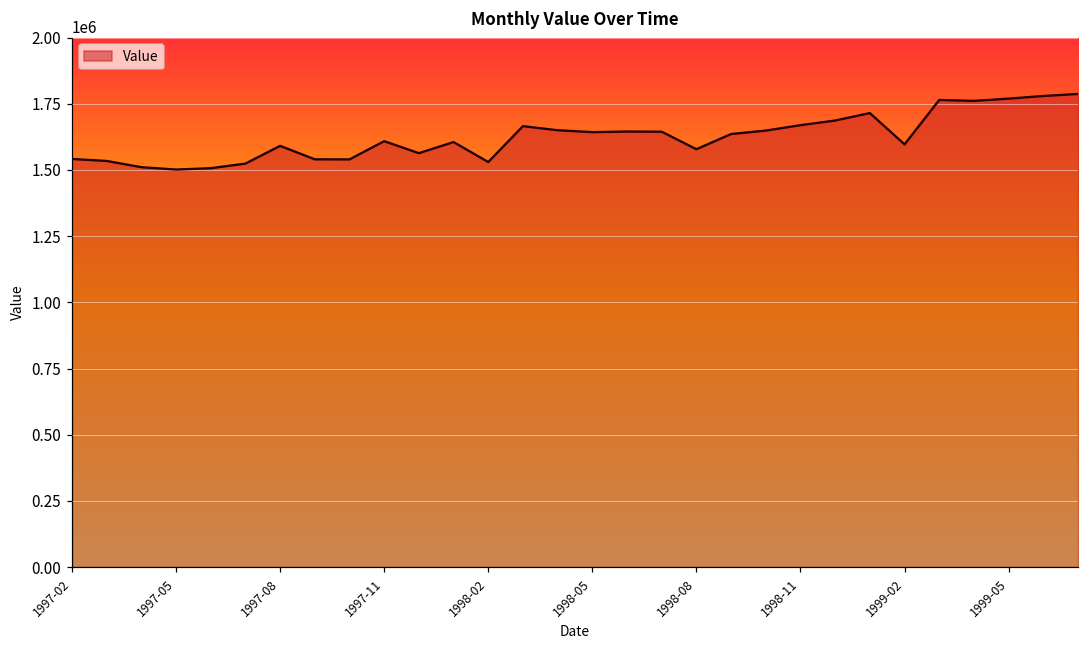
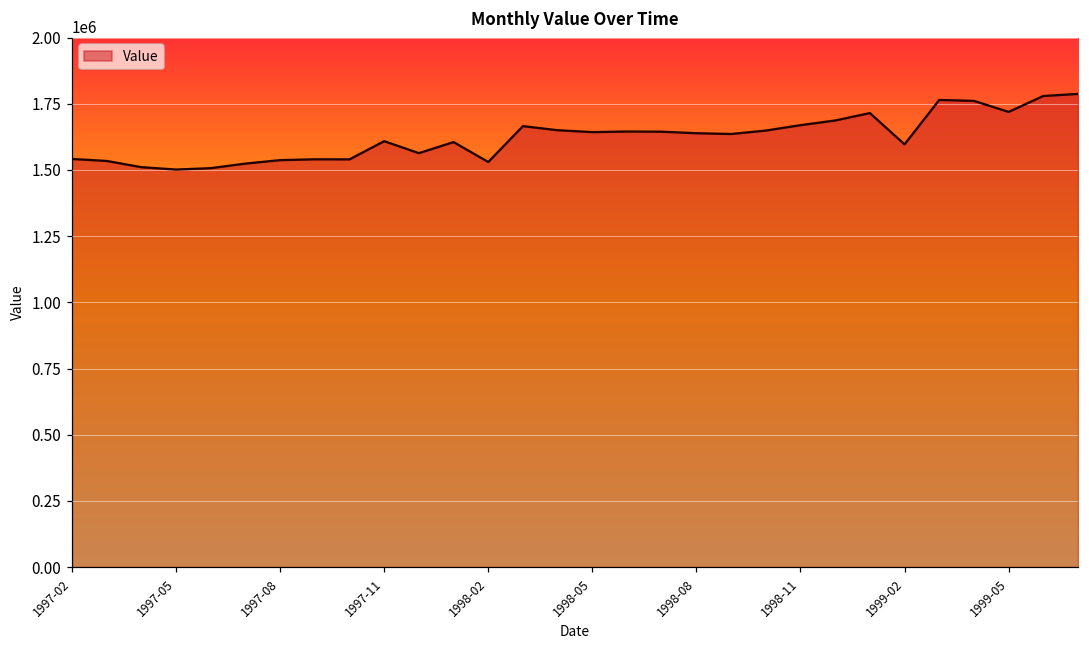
  {
    "1997-02": 1540000,
    "1997-05": 1500000,
-   "1997-08": 1590000,
+   "1997-08": 1540000,
    "1997-11": 1610000,
    "1998-02": 1530000,
    "1998-05": 1640000,
-   "1998-08": 1580000,
+   "1998-08": 1640000,
    "1998-11": 1670000,
    "1999-02": 1600000,
-   "1999-05": 1770000
+   "1999-05": 1720000
  }
